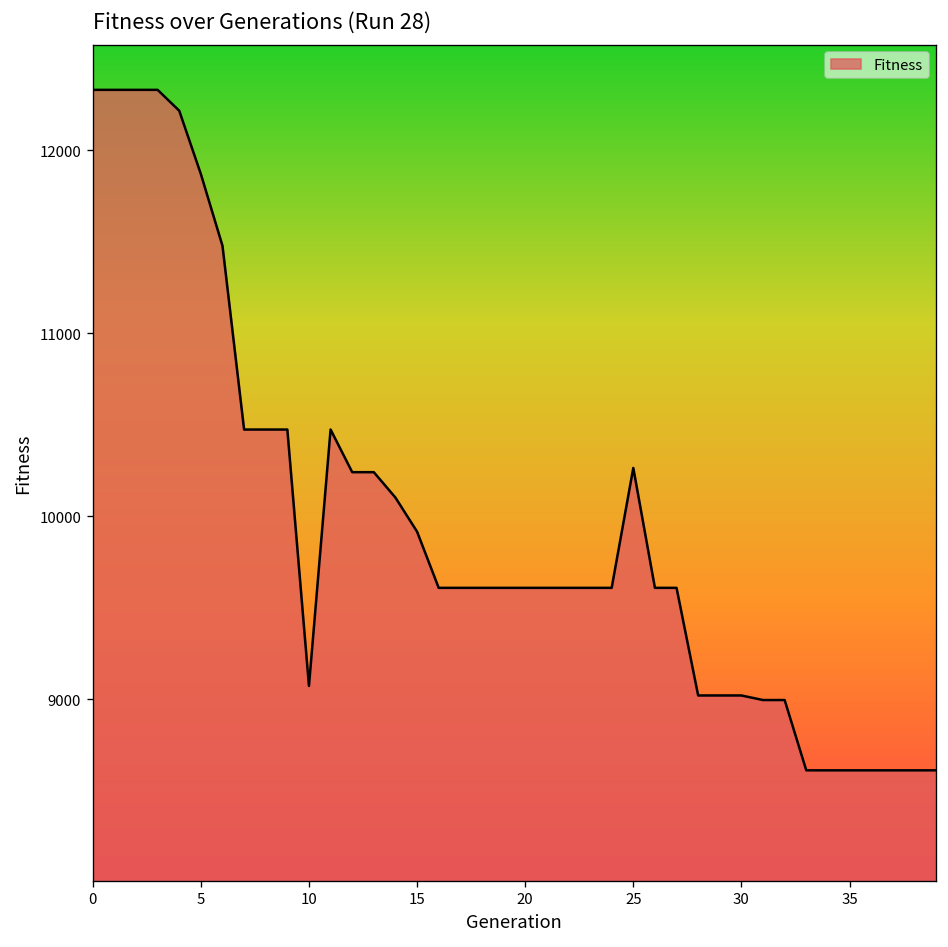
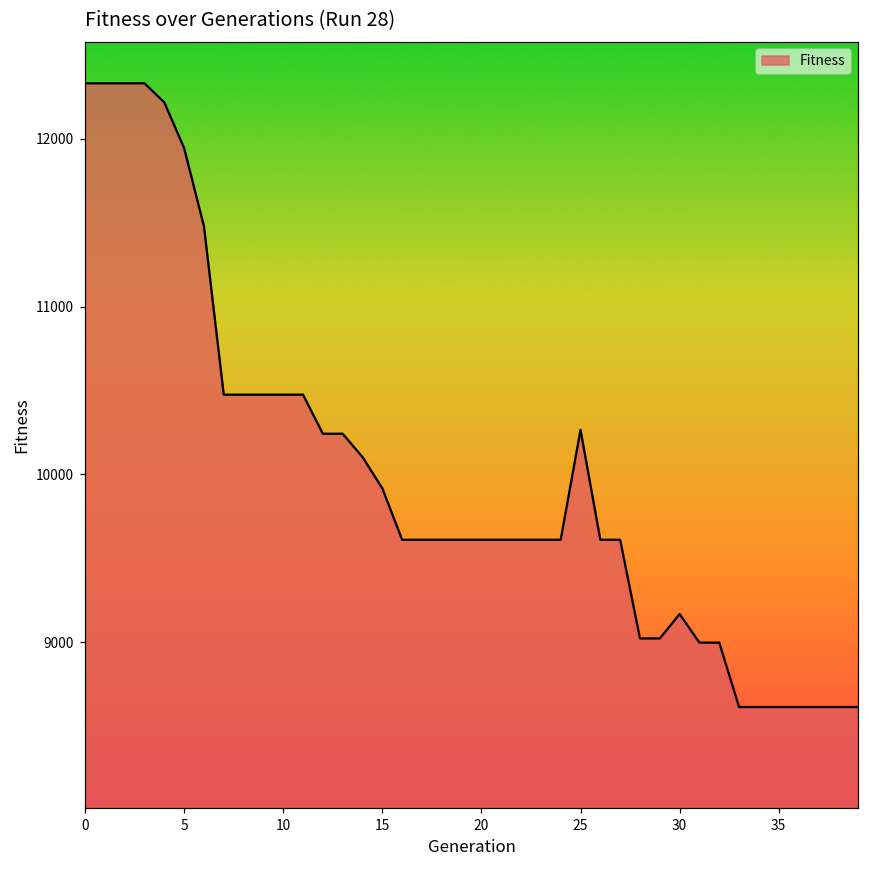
  {
    "0": 12330,
-   "5": 11870,
-   "10": 9070,
+   "5": 11950,
+   "10": 10480,
    "15": 9920,
    "20": 9610,
    "25": 10270,
-   "30": 9020,
+   "30": 9170,
    "35": 8610
  }
